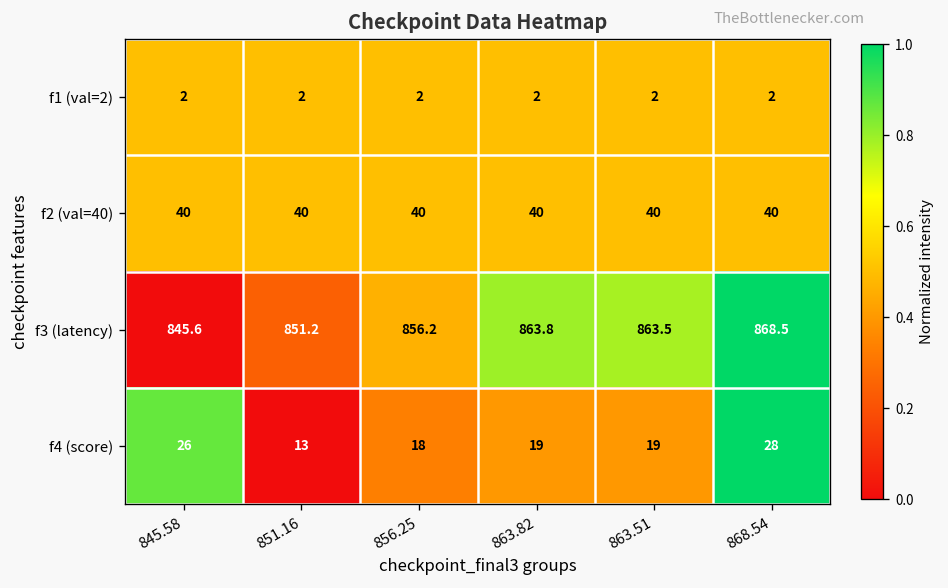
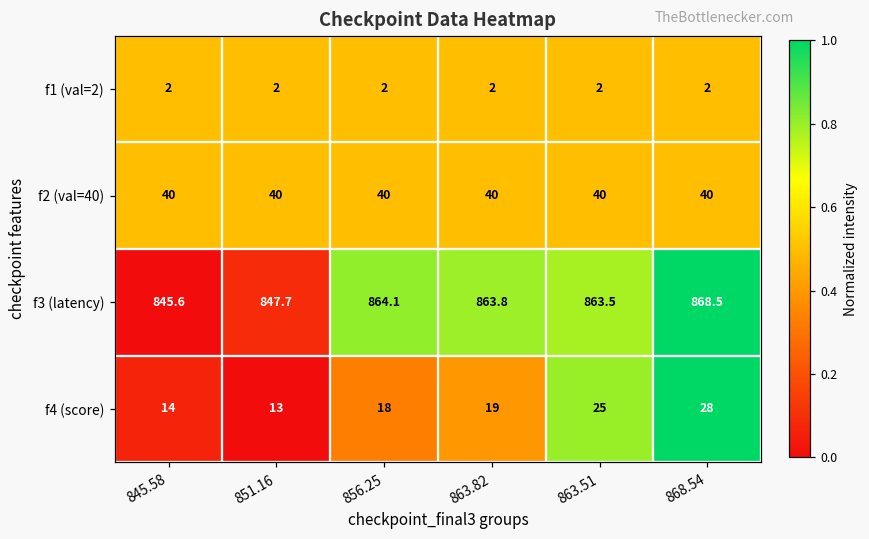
  {
    "f1 (val=2)": {
      "845.58": 2,
      "851.16": 2,
      "856.25": 2,
      "863.82": 2,
      "863.51": 2,
      "868.54": 2
    },
    "f2 (val=40)": {
      "845.58": 40,
      "851.16": 40,
      "856.25": 40,
      "863.82": 40,
      "863.51": 40,
      "868.54": 40
    },
    "f3 (latency)": {
      "845.58": 845.6,
-     "851.16": 851.2,
-     "856.25": 856.2,
+     "851.16": 847.7,
+     "856.25": 864.1,
      "863.82": 863.8,
      "863.51": 863.5,
      "868.54": 868.5
    },
    "f4 (score)": {
-     "845.58": 26,
+     "845.58": 14,
      "851.16": 13,
      "856.25": 18,
      "863.82": 19,
-     "863.51": 19,
+     "863.51": 25,
      "868.54": 28
    }
  }
